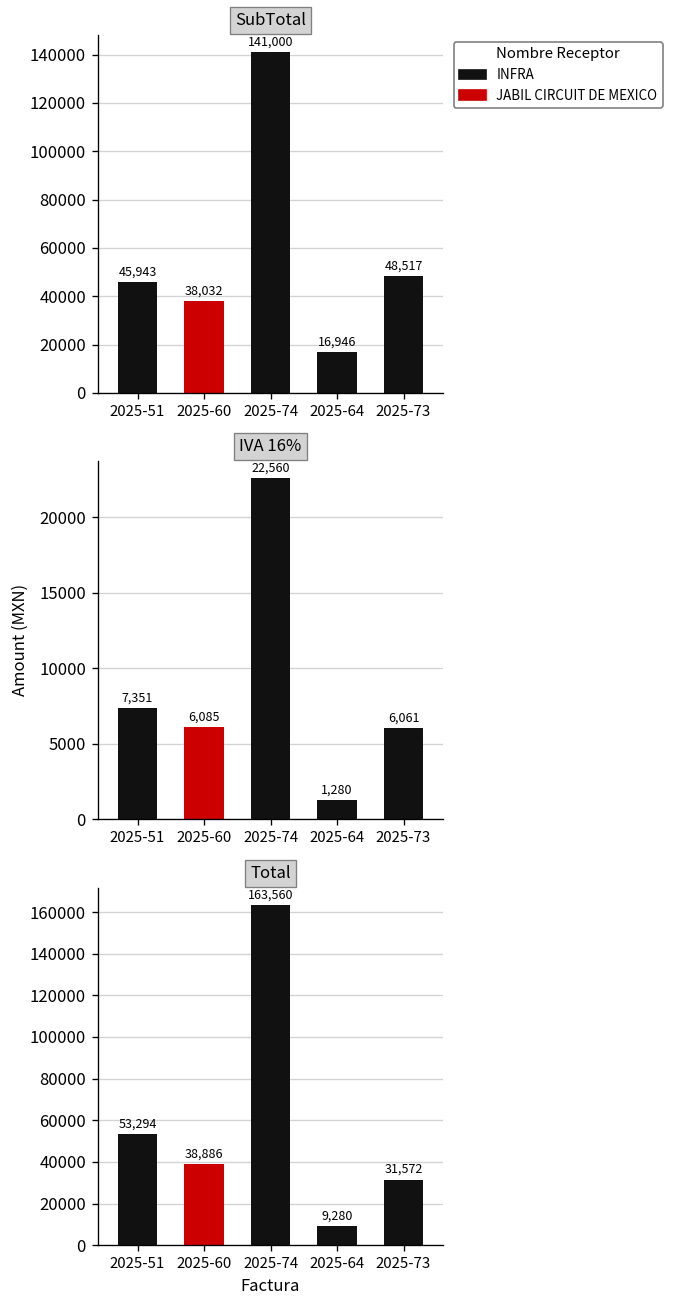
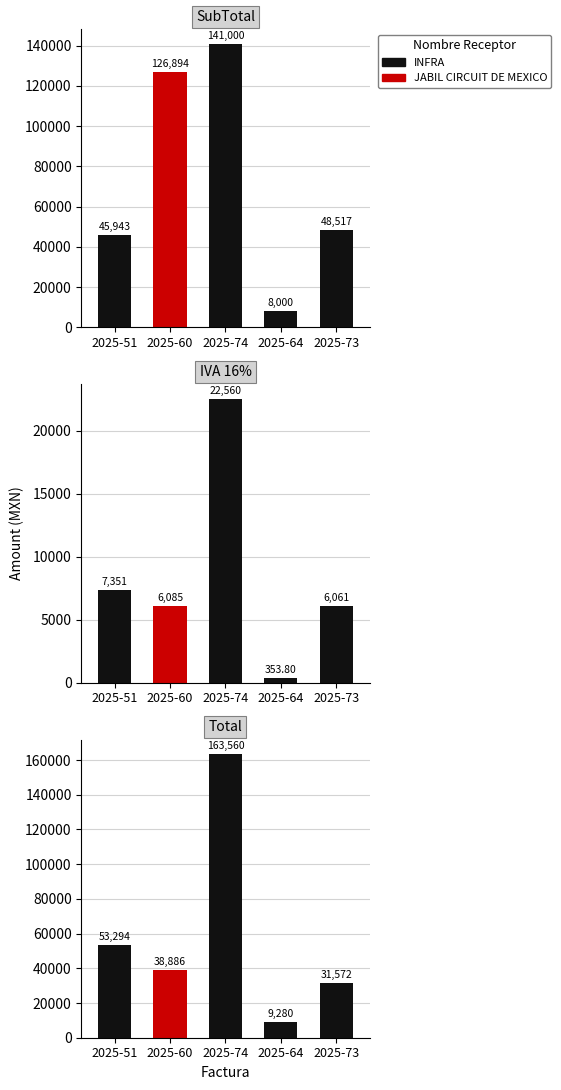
  {
    "SubTotal": {
      "2025-51": "45,943",
-     "2025-60": "38,032",
+     "2025-60": "126,894",
      "2025-74": "141,000",
-     "2025-64": "16,946",
+     "2025-64": "8,000",
      "2025-73": "48,517"
    },
    "IVA 16%": {
      "2025-51": "7,351",
      "2025-60": "6,085",
      "2025-74": "22,560",
-     "2025-64": "1,280",
+     "2025-64": "353.80",
      "2025-73": "6,061"
    },
    "Total": {
      "2025-51": "53,294",
      "2025-60": "38,886",
      "2025-74": "163,560",
      "2025-64": "9,280",
      "2025-73": "31,572"
    }
  }
